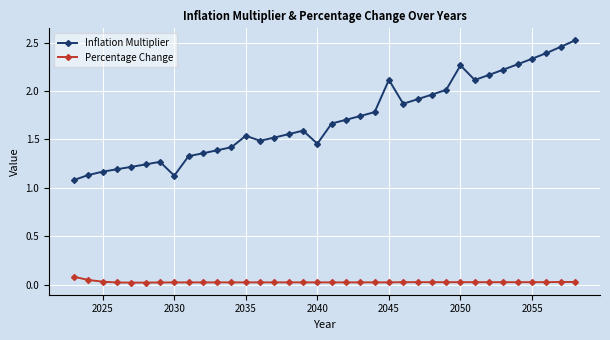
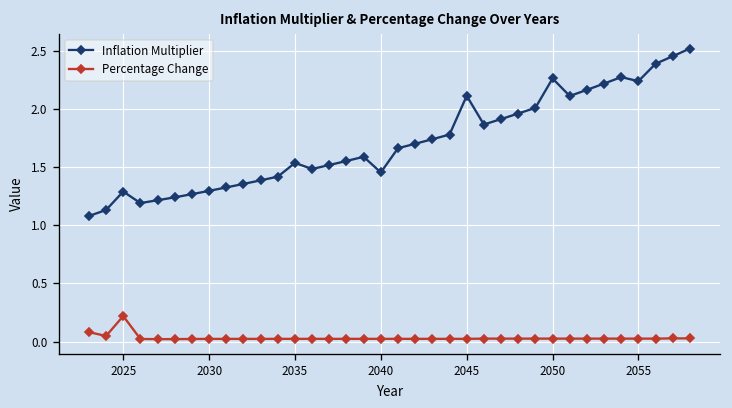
  {
    "Inflation Multiplier": {
-     "2025": 1.2,
-     "2030": 1.1,
+     "2025": 1.3,
+     "2030": 1.3,
      "2035": 1.5,
      "2040": 1.5,
      "2045": 2.1,
      "2050": 2.3,
-     "2055": 2.3
+     "2055": 2.2
    },
    "Percentage Change": {
-     "2025": 0.0,
+     "2025": 0.2,
      "2030": 0.0,
      "2035": 0.0,
      "2040": 0.0,
      "2045": 0.0,
      "2050": 0.0,
      "2055": 0.0
    }
  }
